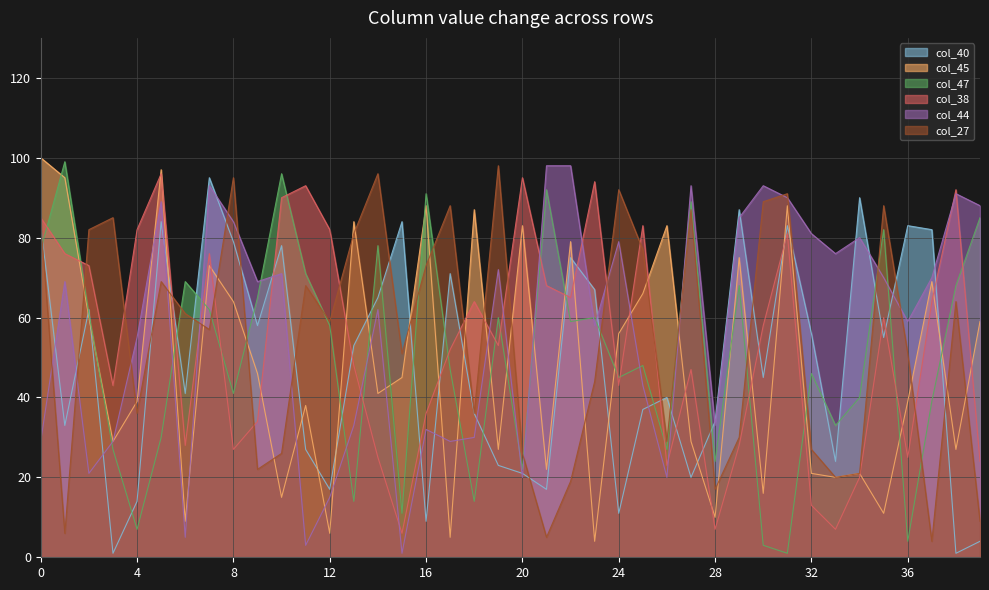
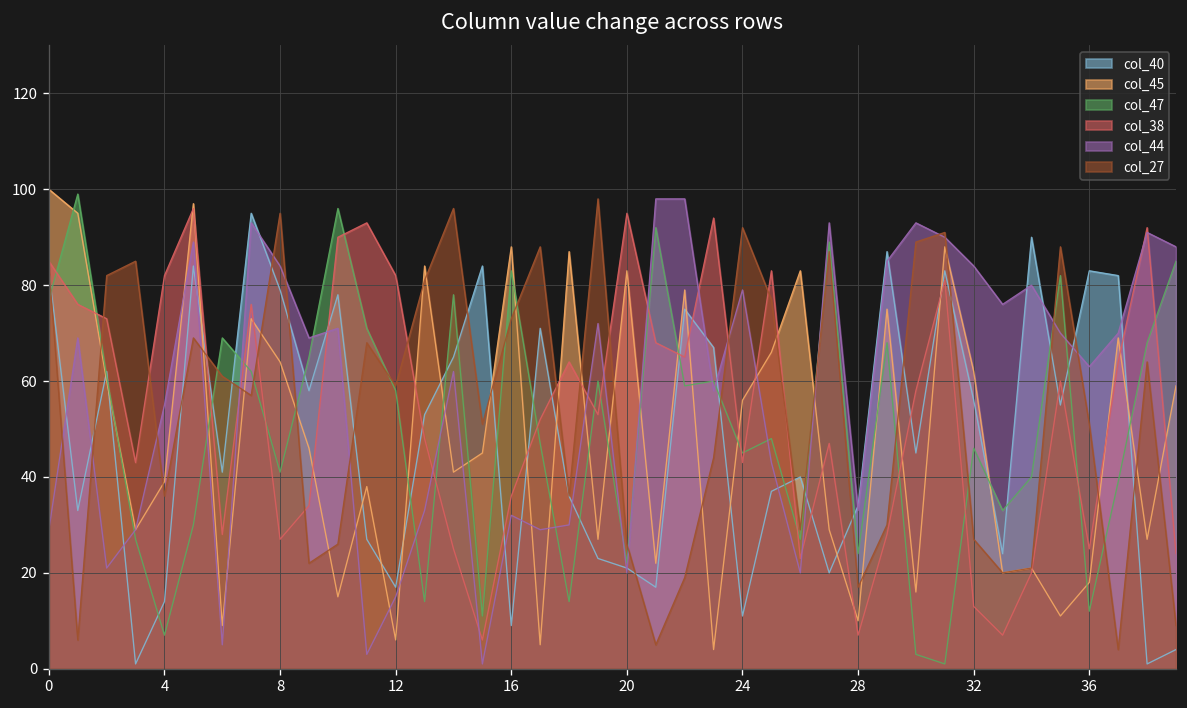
  {
    "col_40": {
      "0": 83,
      "4": 14,
      "8": 79,
      "12": 17,
      "16": 9,
      "20": 21,
      "24": 11,
      "28": 34,
      "32": 56,
      "36": 83
    },
    "col_45": {
      "0": 100,
      "4": 39,
      "8": 64,
      "12": 6,
      "16": 88,
      "20": 83,
      "24": 56,
      "28": 10,
-     "32": 21,
-     "36": 39
+     "32": 62,
+     "36": 18
    },
    "col_47": {
      "0": 77,
      "4": 7,
      "8": 41,
      "12": 58,
-     "16": 91,
+     "16": 83,
      "20": 22,
      "24": 45,
      "28": 24,
      "32": 46,
-     "36": 4
+     "36": 12
    },
    "col_38": {
      "0": 85,
      "4": 82,
      "8": 27,
      "12": 82,
      "16": 36,
      "20": 95,
      "24": 43,
      "28": 7,
      "32": 13,
      "36": 25
    },
    "col_44": {
      "0": 29,
      "4": 55,
      "8": 84,
      "12": 15,
      "16": 32,
      "20": 20,
      "24": 79,
      "28": 33,
-     "32": 81,
-     "36": 59
+     "32": 84,
+     "36": 63
    },
    "col_27": {
      "0": 84,
      "4": 36,
      "8": 95,
      "12": 59,
      "16": 73,
      "20": 26,
      "24": 92,
      "28": 17,
      "32": 27,
      "36": 51
    }
  }
